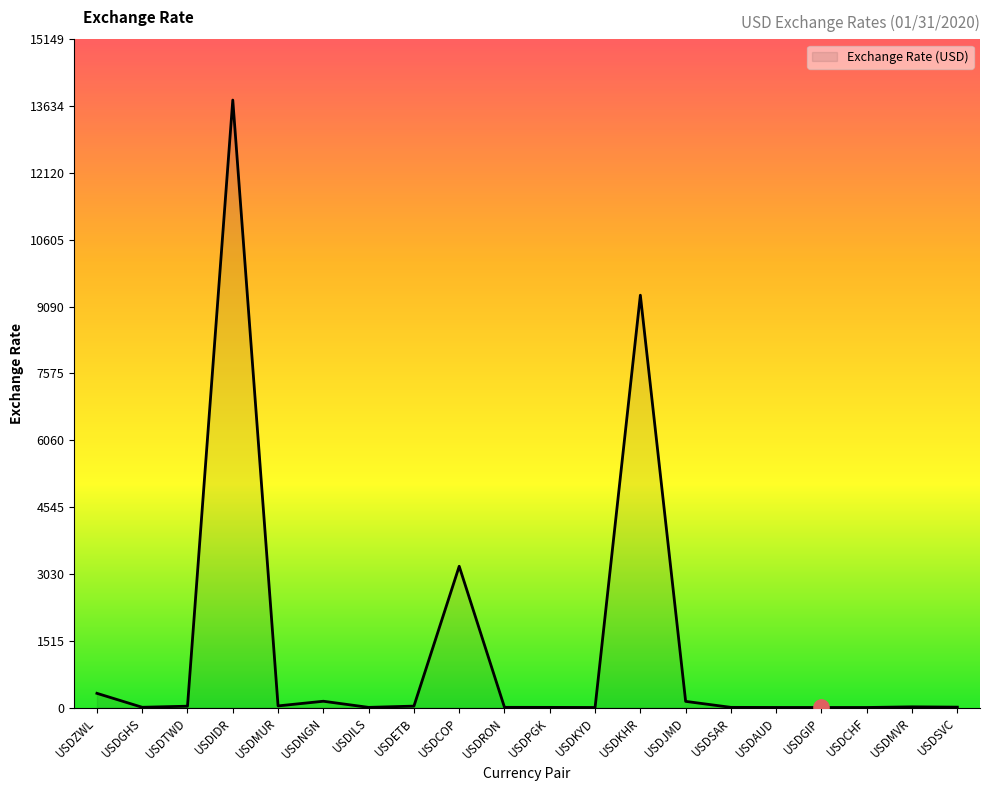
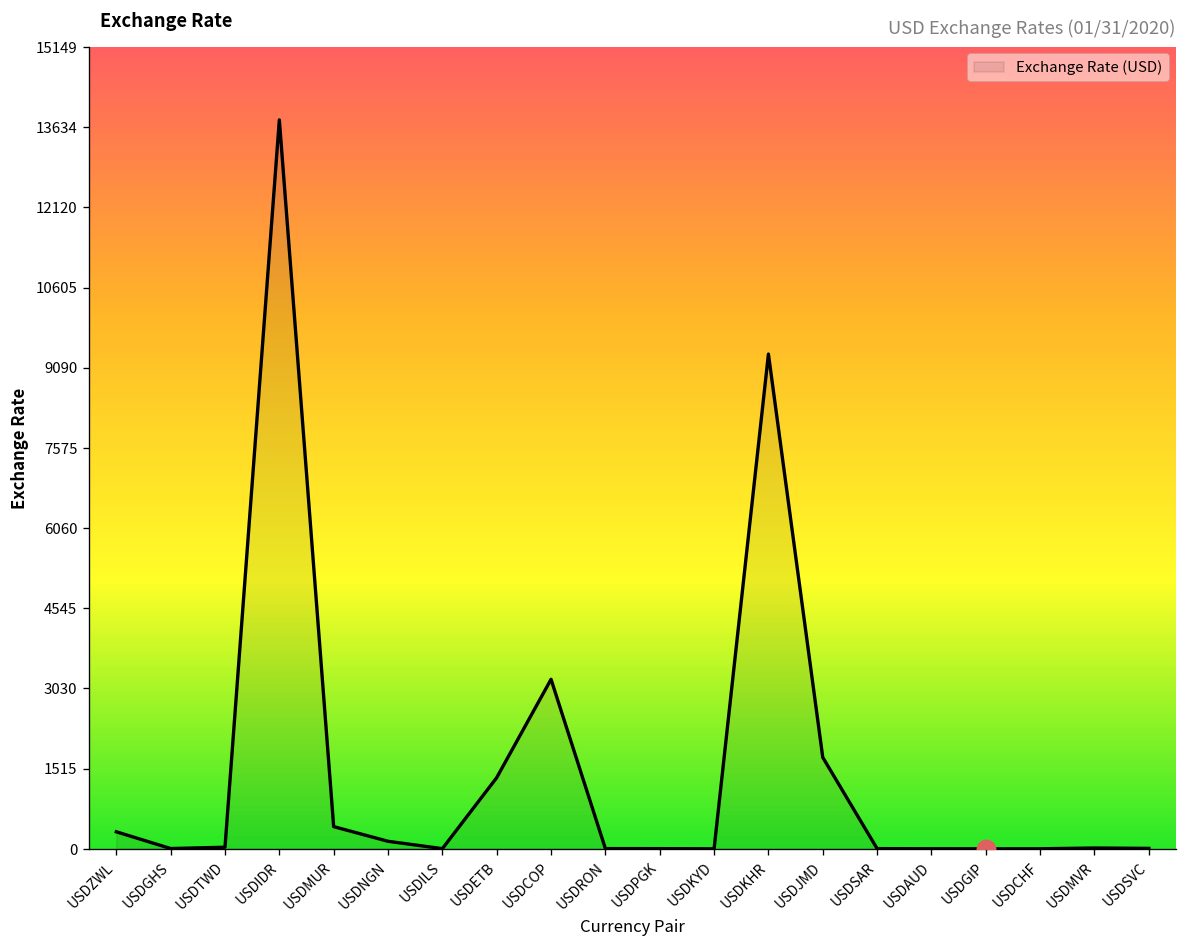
  {
    "Exchange Rate (USD)": {
      "USDZWL": 300,
      "USDGHS": 0,
      "USDTWD": 0,
      "USDIDR": 13800,
-     "USDMUR": 0,
+     "USDMUR": 400,
      "USDNGN": 100,
      "USDILS": 0,
-     "USDETB": 0,
+     "USDETB": 1300,
      "USDCOP": 3200,
      "USDRON": 0,
      "USDPGK": 0,
      "USDKYD": 0,
      "USDKHR": 9300,
-     "USDJMD": 100,
+     "USDJMD": 1700,
      "USDSAR": 0,
      "USDAUD": 0,
      "USDCHF": 0,
      "USDMVR": 0,
      "USDSVC": 0
    }
  }
